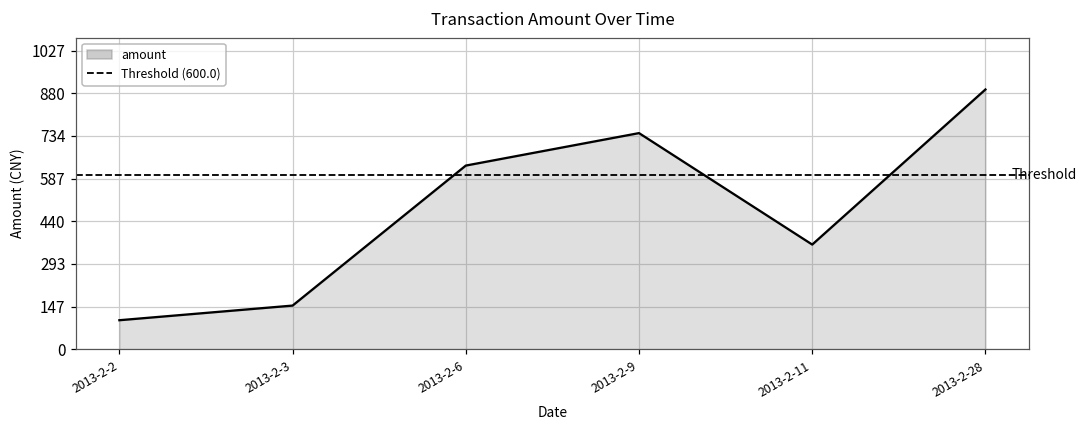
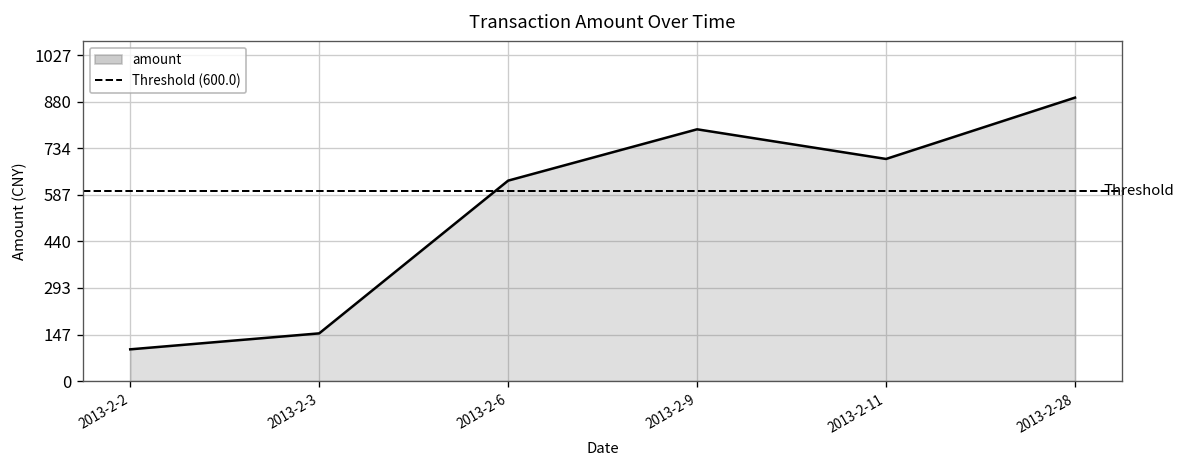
  {
    "2013-2-2": 100,
    "2013-2-3": 150,
    "2013-2-6": 630,
-   "2013-2-9": 740,
-   "2013-2-11": 360,
+   "2013-2-9": 790,
+   "2013-2-11": 700,
    "2013-2-28": 890
  }
